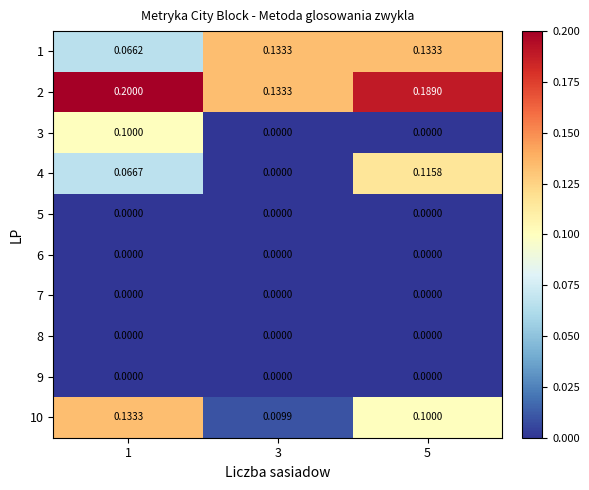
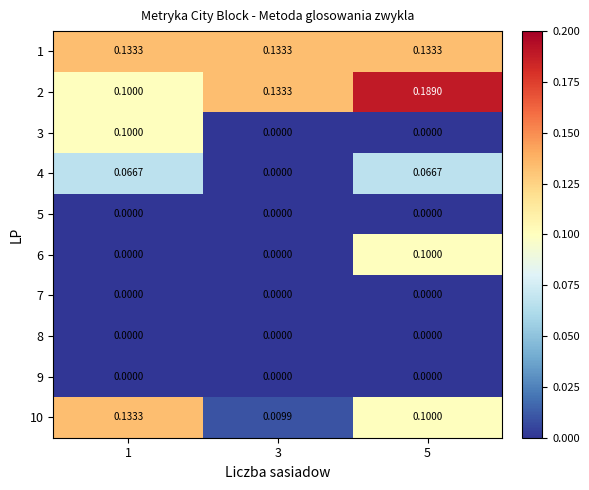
  {
    "1": {
-     "1": 0.0662,
+     "1": 0.1333,
      "3": 0.1333,
      "5": 0.1333
    },
    "2": {
-     "1": 0.2000,
+     "1": 0.1000,
      "3": 0.1333,
      "5": 0.1890
    },
    "3": {
      "1": 0.1000,
      "3": 0.0000,
      "5": 0.0000
    },
    "4": {
      "1": 0.0667,
      "3": 0.0000,
-     "5": 0.1158
+     "5": 0.0667
    },
    "5": {
      "1": 0.0000,
      "3": 0.0000,
      "5": 0.0000
    },
    "6": {
      "1": 0.0000,
      "3": 0.0000,
-     "5": 0.0000
+     "5": 0.1000
    },
    "7": {
      "1": 0.0000,
      "3": 0.0000,
      "5": 0.0000
    },
    "8": {
      "1": 0.0000,
      "3": 0.0000,
      "5": 0.0000
    },
    "9": {
      "1": 0.0000,
      "3": 0.0000,
      "5": 0.0000
    },
    "10": {
      "1": 0.1333,
      "3": 0.0099,
      "5": 0.1000
    }
  }
